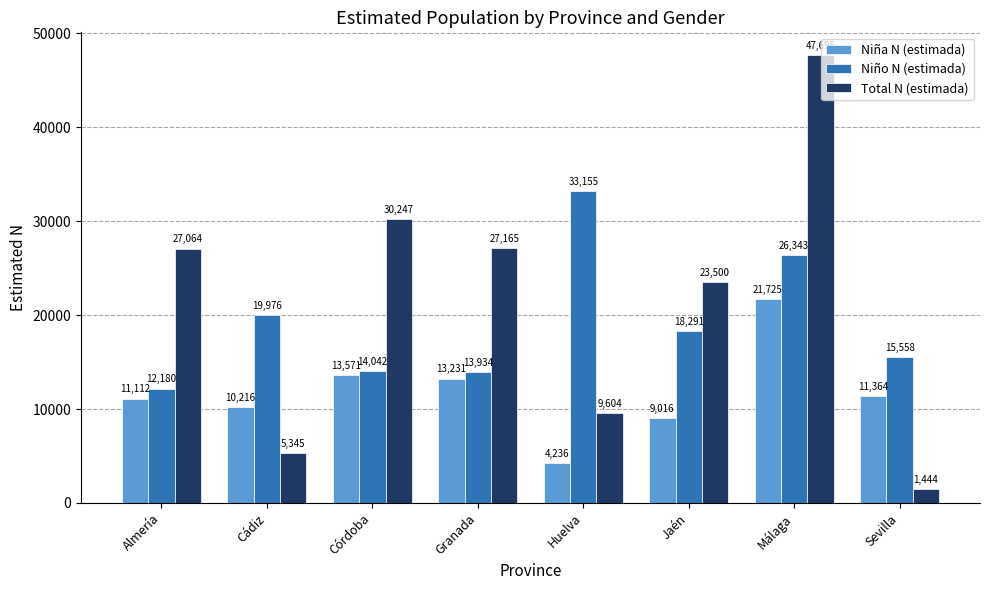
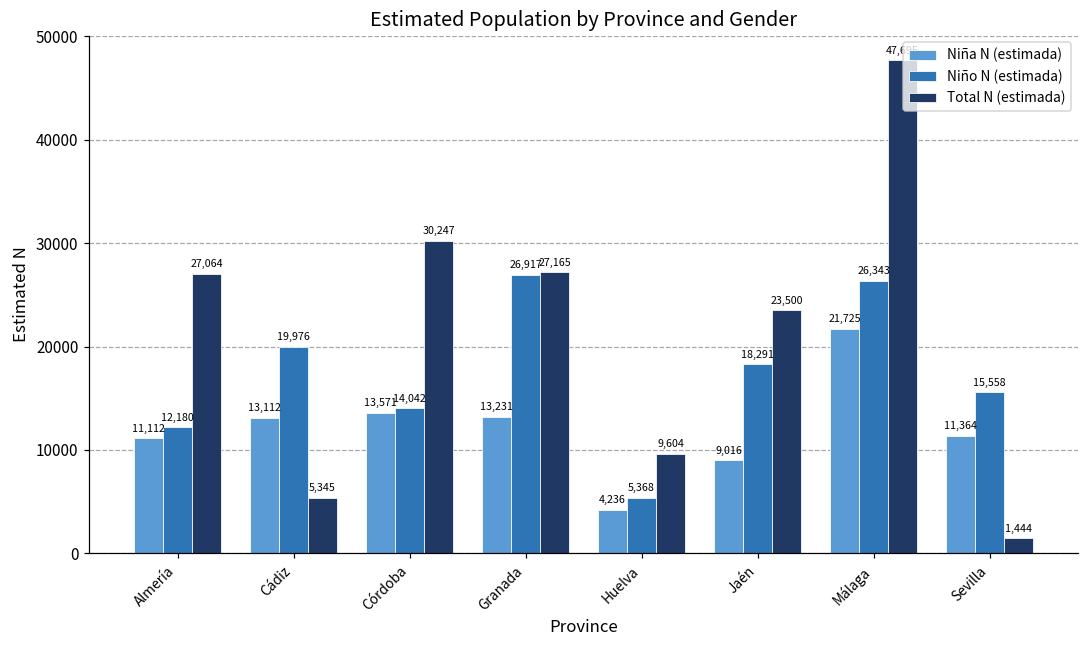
  {
    "Niña N (estimada)": {
      "Almería": "11,112",
-     "Cádiz": "10,216",
+     "Cádiz": "13,112",
      "Córdoba": "13,571",
      "Granada": "13,231",
      "Huelva": "4,236",
      "Jaén": "9,016",
      "Málaga": "21,725",
      "Sevilla": "11,364"
    },
    "Niño N (estimada)": {
      "Almería": "12,180",
      "Cádiz": "19,976",
      "Córdoba": "14,042",
-     "Granada": "13,934",
-     "Huelva": "33,155",
+     "Granada": "26,917",
+     "Huelva": "5,368",
      "Jaén": "18,291",
      "Málaga": "26,343",
      "Sevilla": "15,558"
    },
    "Total N (estimada)": {
      "Almería": "27,064",
      "Cádiz": "5,345",
      "Córdoba": "30,247",
      "Granada": "27,165",
      "Huelva": "9,604",
      "Jaén": "23,500",
      "Sevilla": "1,444"
    }
  }
